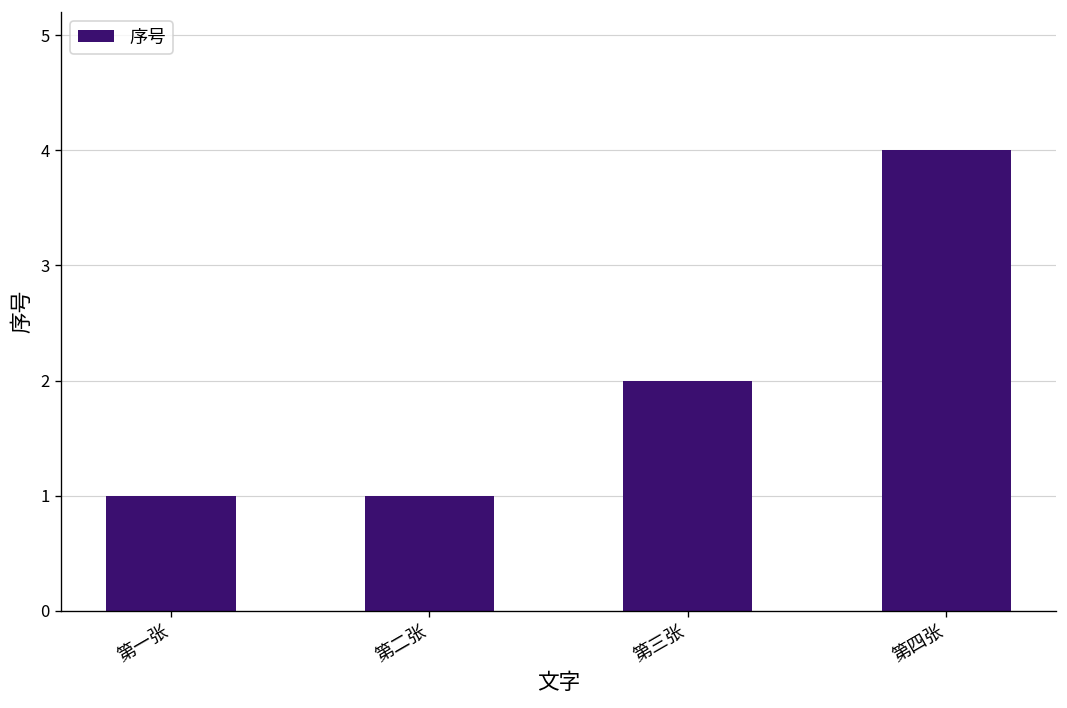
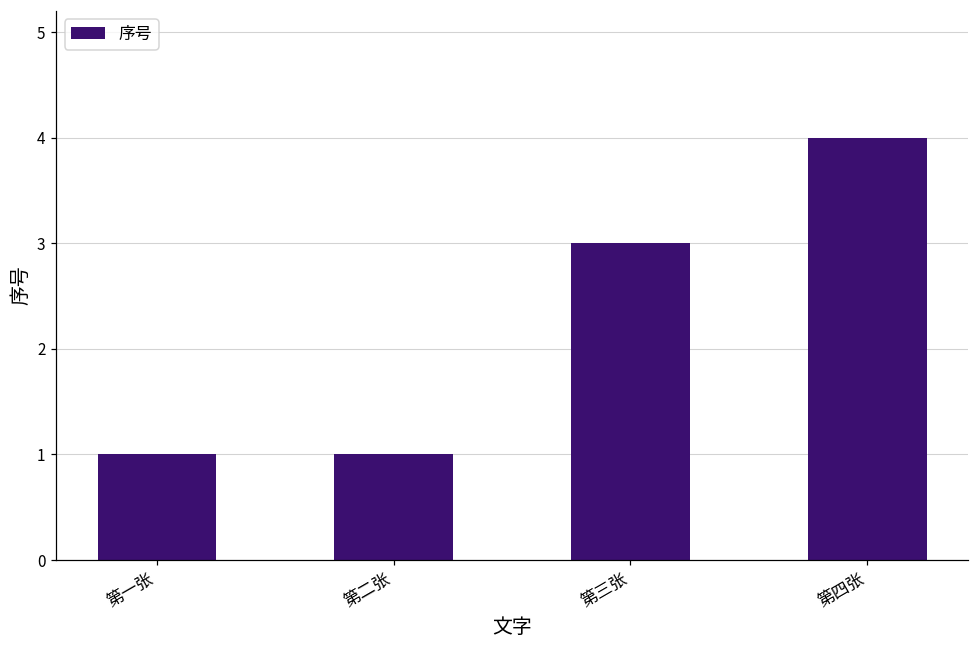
  {
    "第一张": 1,
    "第二张": 1,
-   "第三张": 2,
+   "第三张": 3,
    "第四张": 4
  }
